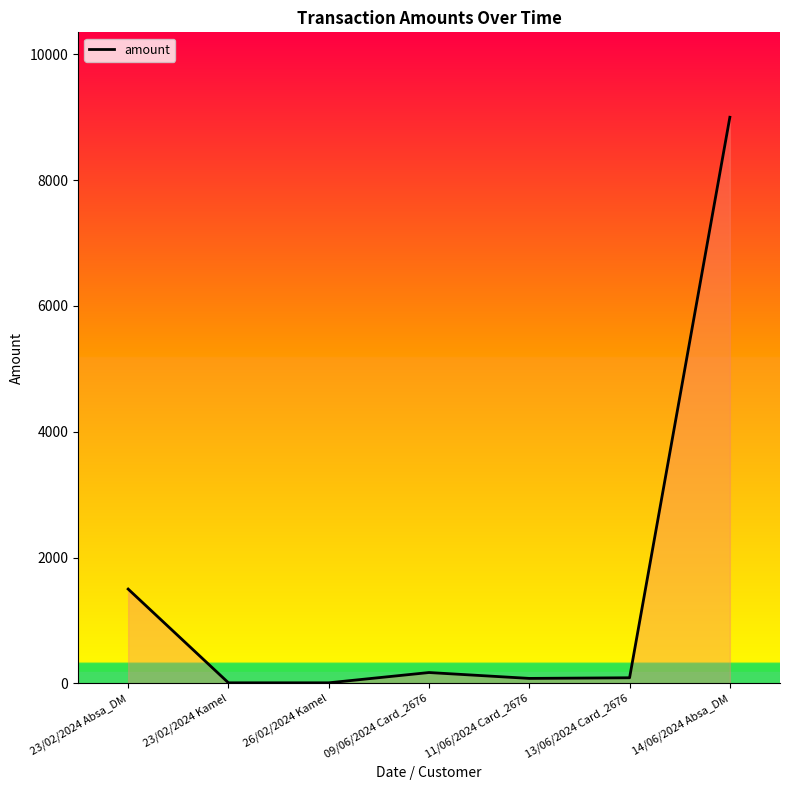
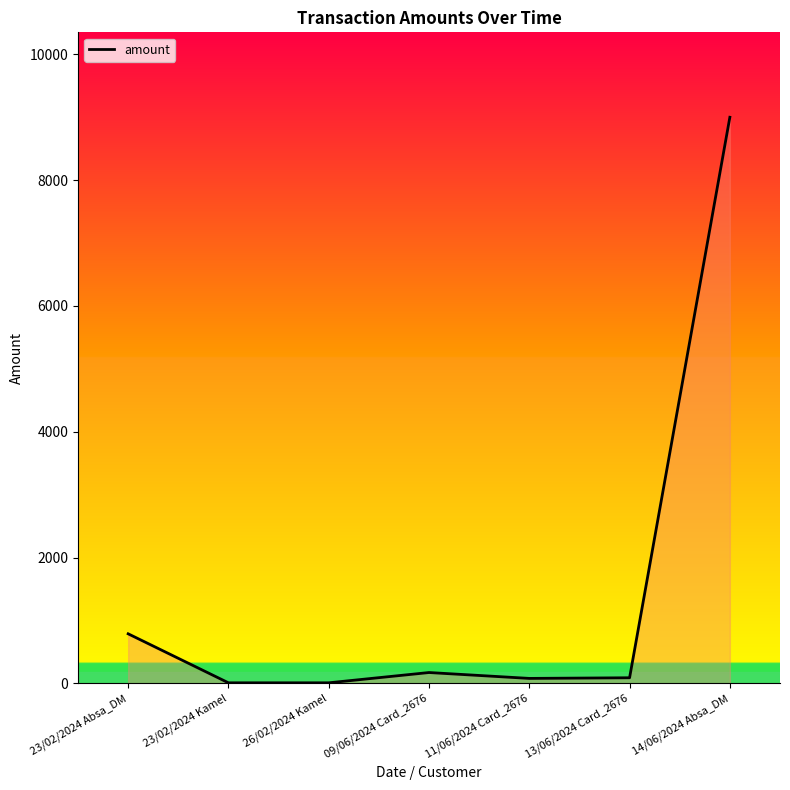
  {
-   "23/02/2024 Absa_DM": 1500,
+   "23/02/2024 Absa_DM": 800,
    "14/06/2024 Absa_DM": 9000
  }
